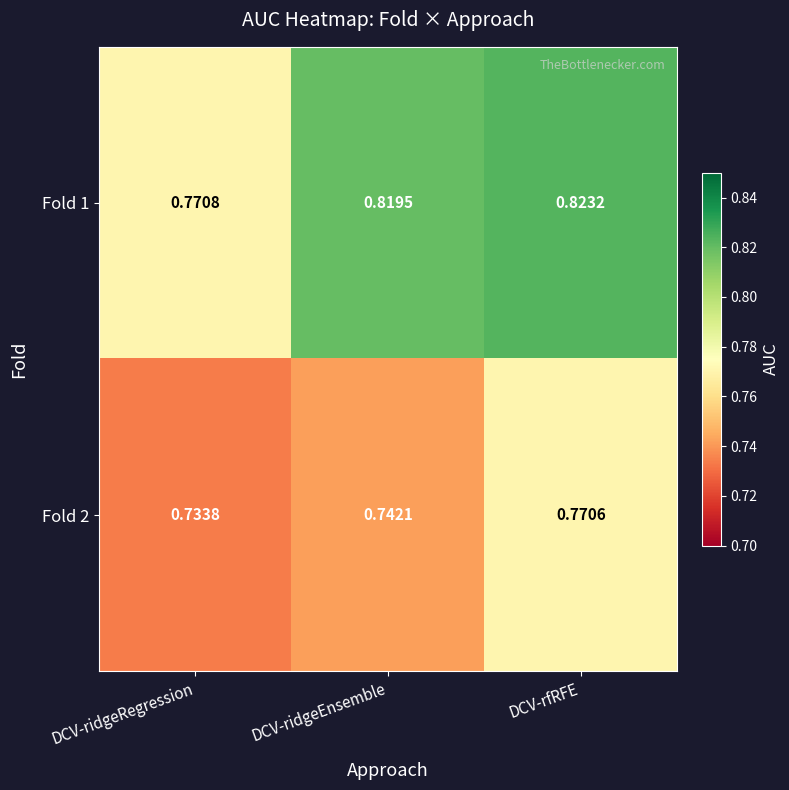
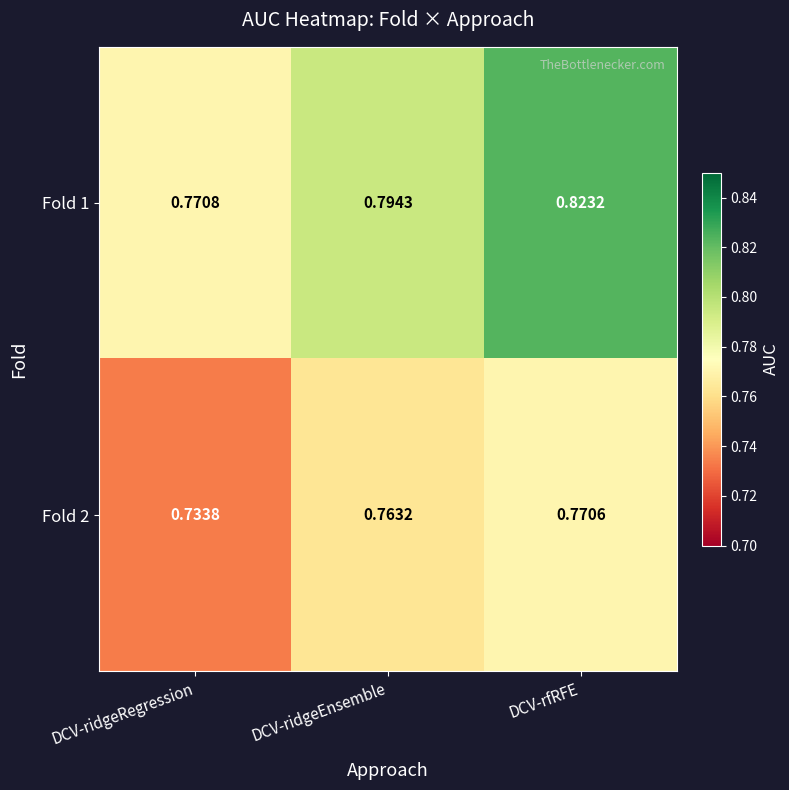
  {
    "Fold 1": {
      "DCV-ridgeRegression": 0.7708,
-     "DCV-ridgeEnsemble": 0.8195
+     "DCV-ridgeEnsemble": 0.7943
    },
    "Fold 2": {
      "DCV-ridgeRegression": 0.7338,
-     "DCV-ridgeEnsemble": 0.7421,
+     "DCV-ridgeEnsemble": 0.7632,
      "DCV-rfRFE": 0.7706
    }
  }
